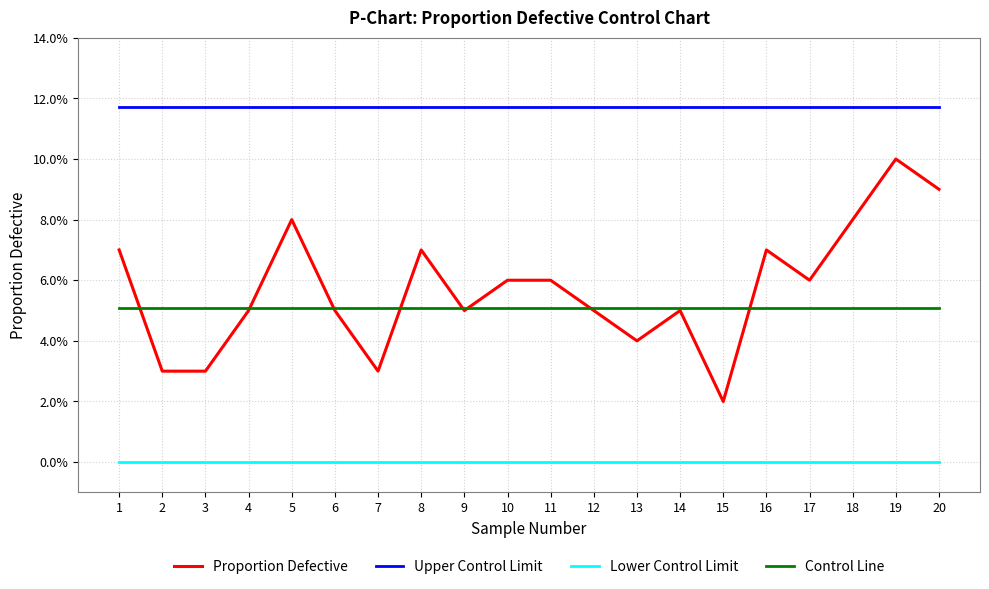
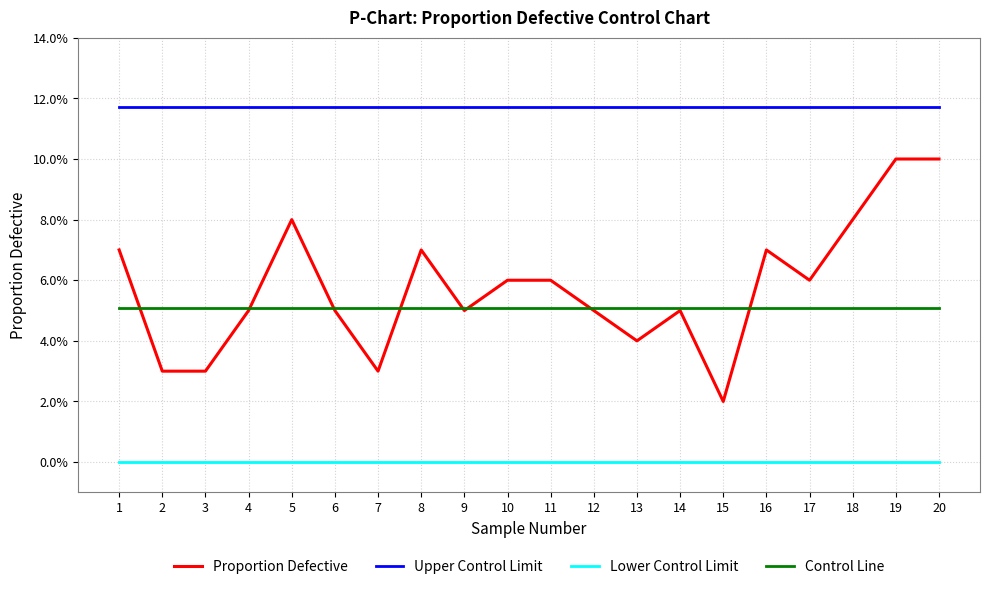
  {
    "Proportion Defective": {
      "1": "7.0%",
      "2": "3.0%",
      "3": "3.0%",
      "4": "5.0%",
      "5": "8.0%",
      "6": "5.0%",
      "7": "3.0%",
      "8": "7.0%",
      "9": "5.0%",
      "10": "6.0%",
      "11": "6.0%",
      "12": "5.0%",
      "13": "4.0%",
      "14": "5.0%",
      "15": "2.0%",
      "16": "7.0%",
      "17": "6.0%",
      "18": "8.0%",
      "19": "10.0%",
-     "20": "9.0%"
+     "20": "10.0%"
    },
    "Upper Control Limit": {
      "1": "11.7%",
      "2": "11.7%",
      "3": "11.7%",
      "4": "11.7%",
      "5": "11.7%",
      "6": "11.7%",
      "7": "11.7%",
      "8": "11.7%",
      "9": "11.7%",
      "10": "11.7%",
      "11": "11.7%",
      "12": "11.7%",
      "13": "11.7%",
      "14": "11.7%",
      "15": "11.7%",
      "16": "11.7%",
      "17": "11.7%",
      "18": "11.7%",
      "19": "11.7%",
      "20": "11.7%"
    },
    "Lower Control Limit": {
      "1": "0.0%",
      "2": "0.0%",
      "3": "0.0%",
      "4": "0.0%",
      "5": "0.0%",
      "6": "0.0%",
      "7": "0.0%",
      "8": "0.0%",
      "9": "0.0%",
      "10": "0.0%",
      "11": "0.0%",
      "12": "0.0%",
      "13": "0.0%",
      "14": "0.0%",
      "15": "0.0%",
      "16": "0.0%",
      "17": "0.0%",
      "18": "0.0%",
      "19": "0.0%",
      "20": "0.0%"
    },
    "Control Line": {
      "1": "5.1%",
      "2": "5.1%",
      "3": "5.1%",
      "4": "5.1%",
      "5": "5.1%",
      "6": "5.1%",
      "7": "5.1%",
      "8": "5.1%",
      "9": "5.1%",
      "10": "5.1%",
      "11": "5.1%",
      "12": "5.1%",
      "13": "5.1%",
      "14": "5.1%",
      "15": "5.1%",
      "16": "5.1%",
      "17": "5.1%",
      "18": "5.1%",
      "19": "5.1%",
      "20": "5.1%"
    }
  }
